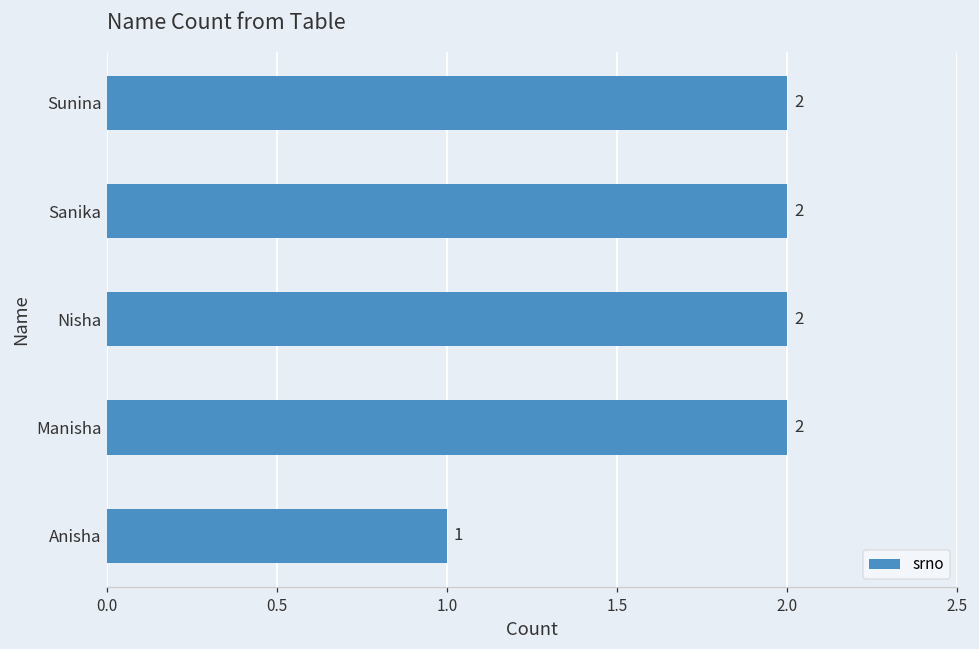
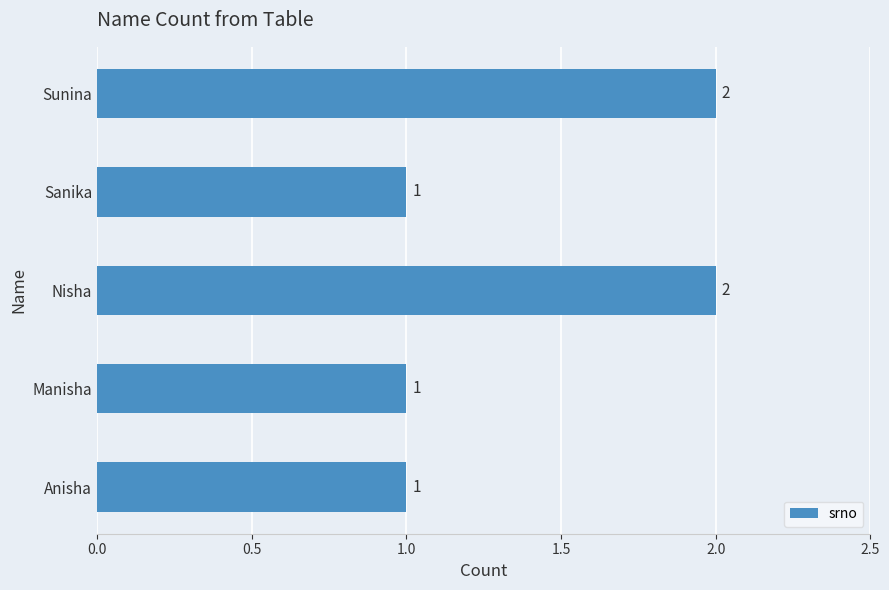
  {
    "Sunina": 2,
-   "Sanika": 2,
+   "Sanika": 1,
    "Nisha": 2,
-   "Manisha": 2,
+   "Manisha": 1,
    "Anisha": 1
  }
